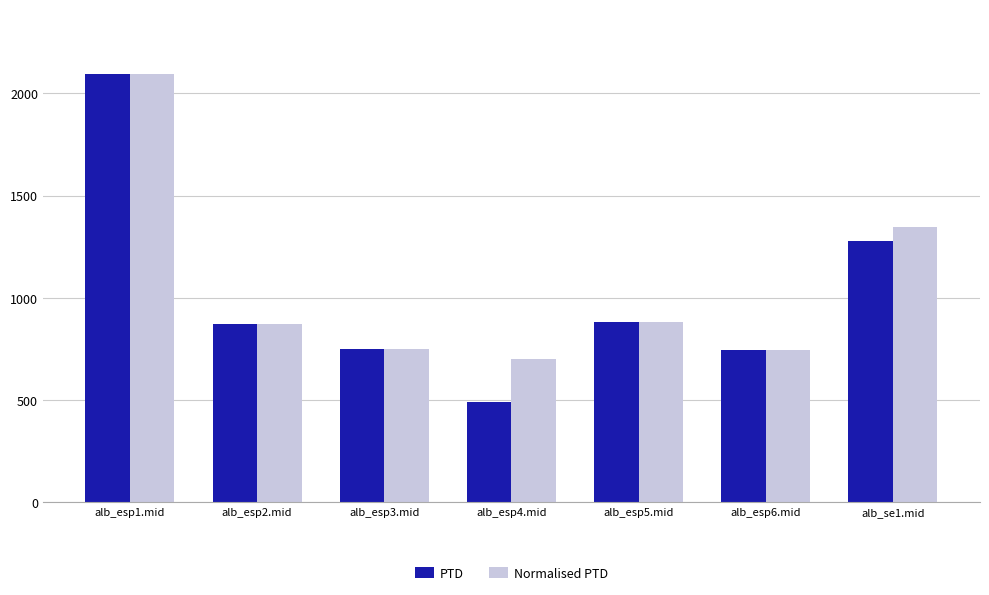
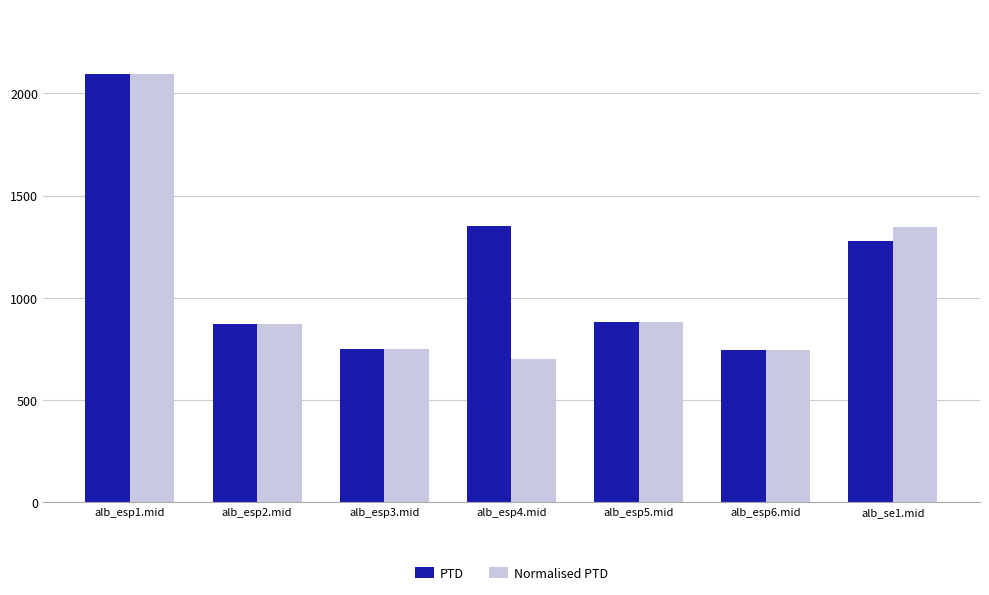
  {
    "PTD": {
      "alb_esp1.mid": 2100,
      "alb_esp2.mid": 870,
      "alb_esp3.mid": 750,
-     "alb_esp4.mid": 490,
+     "alb_esp4.mid": 1350,
      "alb_esp5.mid": 880,
      "alb_esp6.mid": 750,
      "alb_se1.mid": 1280
    },
    "Normalised PTD": {
      "alb_esp1.mid": 2100,
      "alb_esp2.mid": 870,
      "alb_esp3.mid": 750,
      "alb_esp4.mid": 700,
      "alb_esp5.mid": 880,
      "alb_esp6.mid": 750,
      "alb_se1.mid": 1350
    }
  }
